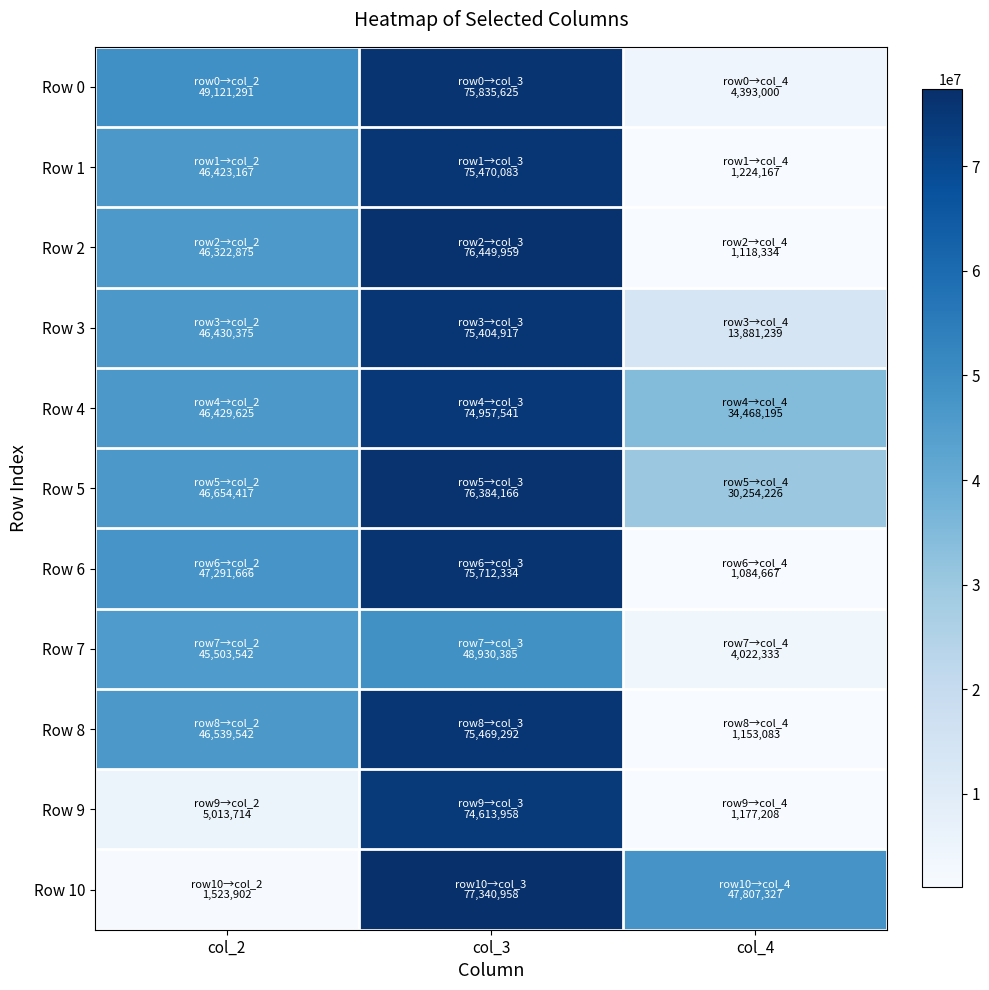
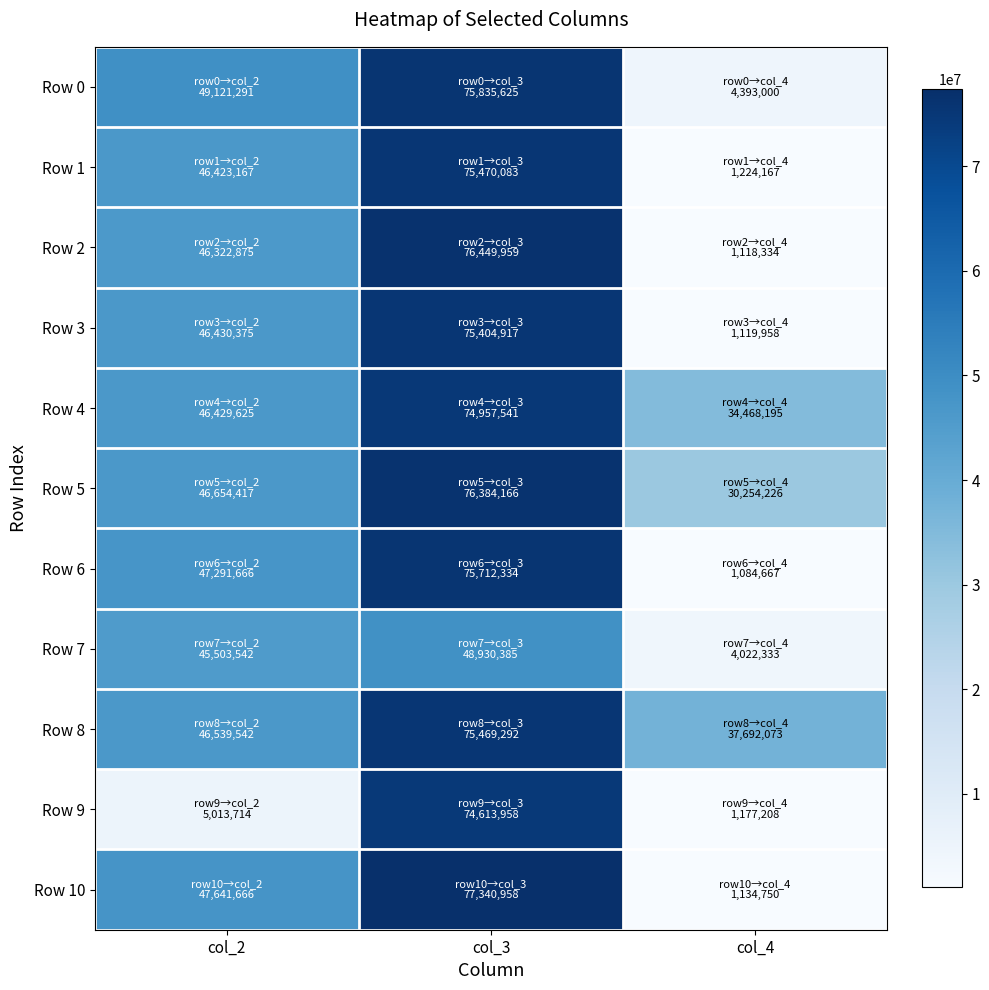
  {
    "Row 3": {
-     "col_4": "13,881,239"
+     "col_4": "1,119,958"
    },
    "Row 8": {
-     "col_4": "1,153,083"
+     "col_4": "37,692,073"
    },
    "Row 10": {
-     "col_2": "1,523,902",
-     "col_4": "47,807,327"
+     "col_2": "47,641,666",
+     "col_4": "1,134,750"
    }
  }
